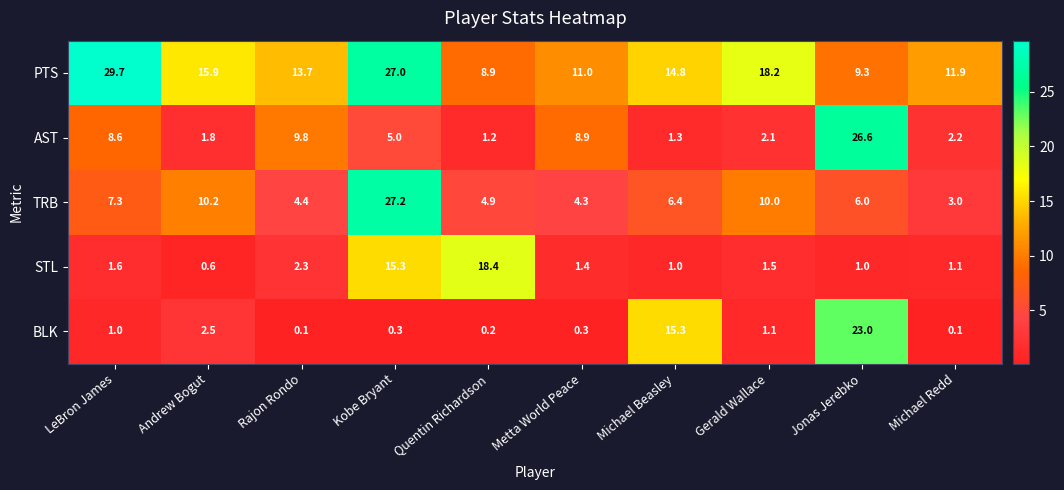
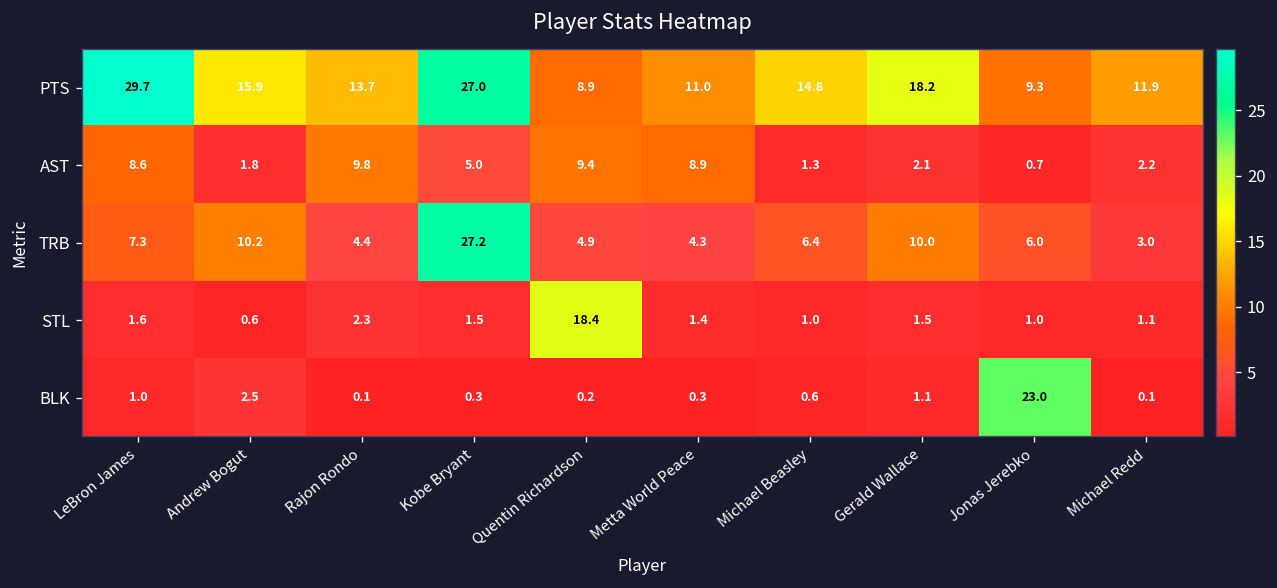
  {
    "PTS": {
      "LeBron James": 29.7,
      "Andrew Bogut": 15.9,
      "Rajon Rondo": 13.7,
      "Kobe Bryant": 27.0,
      "Quentin Richardson": 8.9,
      "Metta World Peace": 11.0,
      "Michael Beasley": 14.8,
      "Gerald Wallace": 18.2,
      "Jonas Jerebko": 9.3,
      "Michael Redd": 11.9
    },
    "AST": {
      "LeBron James": 8.6,
      "Andrew Bogut": 1.8,
      "Rajon Rondo": 9.8,
      "Kobe Bryant": 5.0,
-     "Quentin Richardson": 1.2,
+     "Quentin Richardson": 9.4,
      "Metta World Peace": 8.9,
      "Michael Beasley": 1.3,
      "Gerald Wallace": 2.1,
-     "Jonas Jerebko": 26.6,
+     "Jonas Jerebko": 0.7,
      "Michael Redd": 2.2
    },
    "TRB": {
      "LeBron James": 7.3,
      "Andrew Bogut": 10.2,
      "Rajon Rondo": 4.4,
      "Kobe Bryant": 27.2,
      "Quentin Richardson": 4.9,
      "Metta World Peace": 4.3,
      "Michael Beasley": 6.4,
      "Gerald Wallace": 10.0,
      "Jonas Jerebko": 6.0,
      "Michael Redd": 3.0
    },
    "STL": {
      "LeBron James": 1.6,
      "Andrew Bogut": 0.6,
      "Rajon Rondo": 2.3,
-     "Kobe Bryant": 15.3,
+     "Kobe Bryant": 1.5,
      "Quentin Richardson": 18.4,
      "Metta World Peace": 1.4,
      "Michael Beasley": 1.0,
      "Gerald Wallace": 1.5,
      "Jonas Jerebko": 1.0,
      "Michael Redd": 1.1
    },
    "BLK": {
      "LeBron James": 1.0,
      "Andrew Bogut": 2.5,
      "Rajon Rondo": 0.1,
      "Kobe Bryant": 0.3,
      "Quentin Richardson": 0.2,
      "Metta World Peace": 0.3,
-     "Michael Beasley": 15.3,
+     "Michael Beasley": 0.6,
      "Gerald Wallace": 1.1,
      "Jonas Jerebko": 23.0,
      "Michael Redd": 0.1
    }
  }
